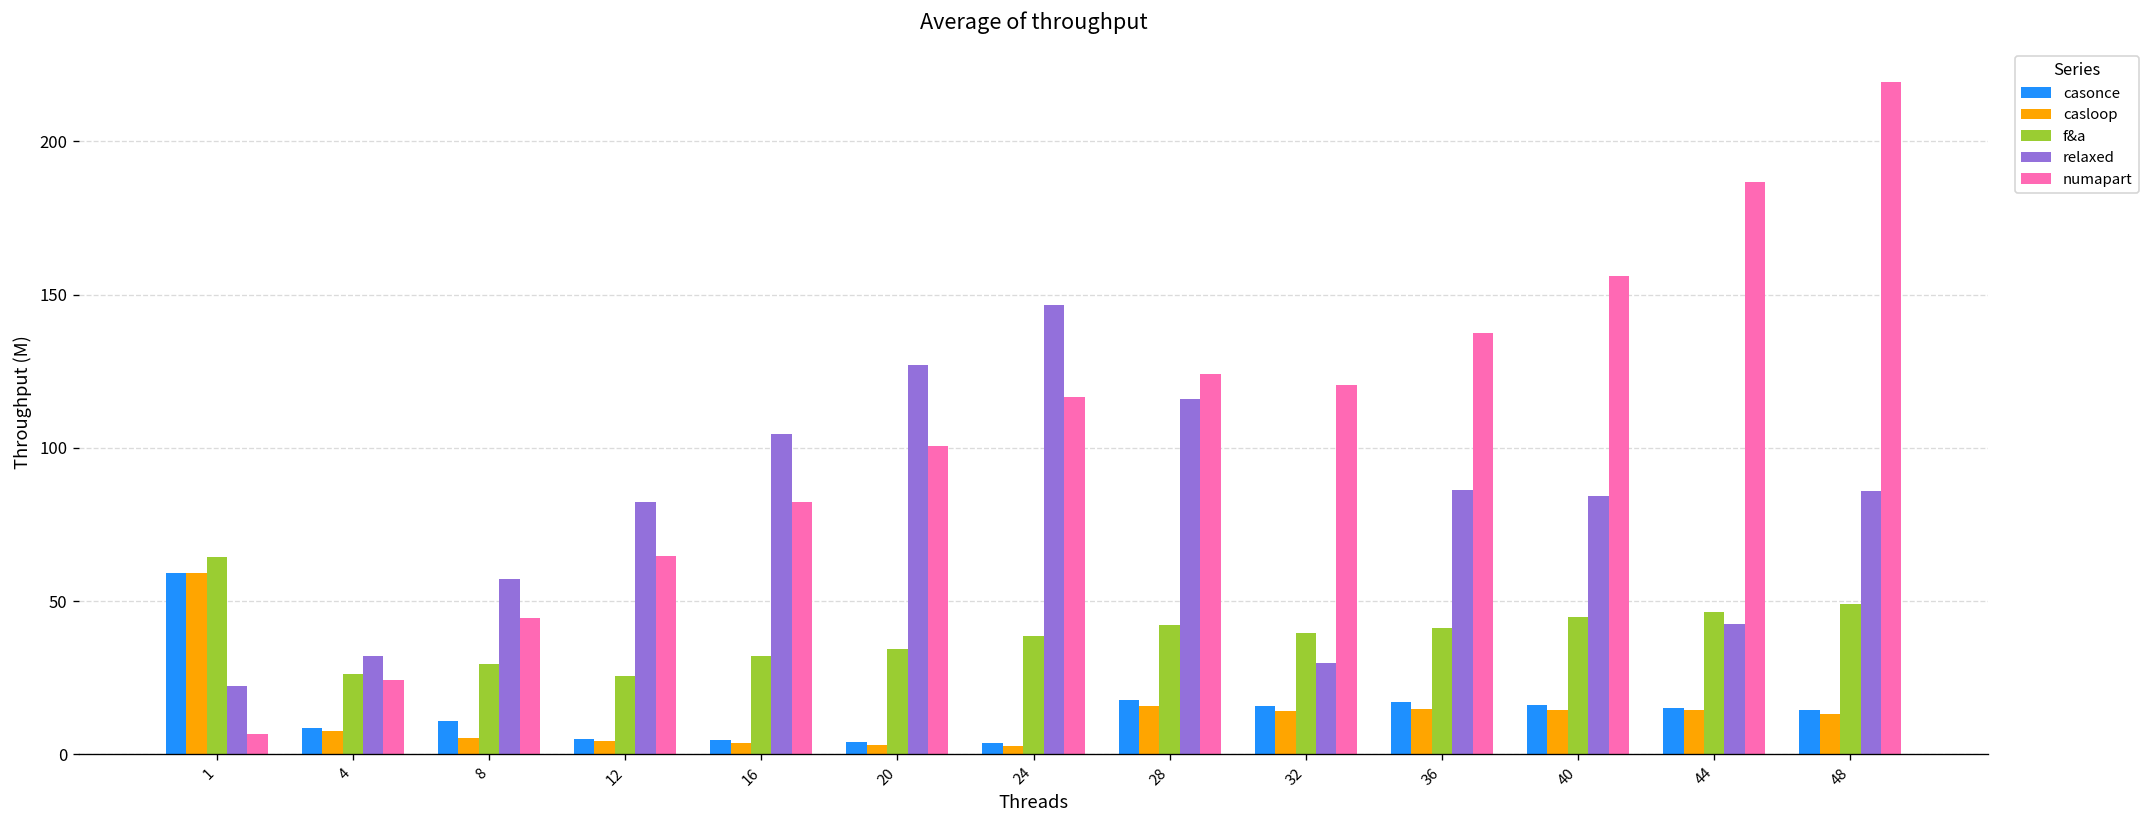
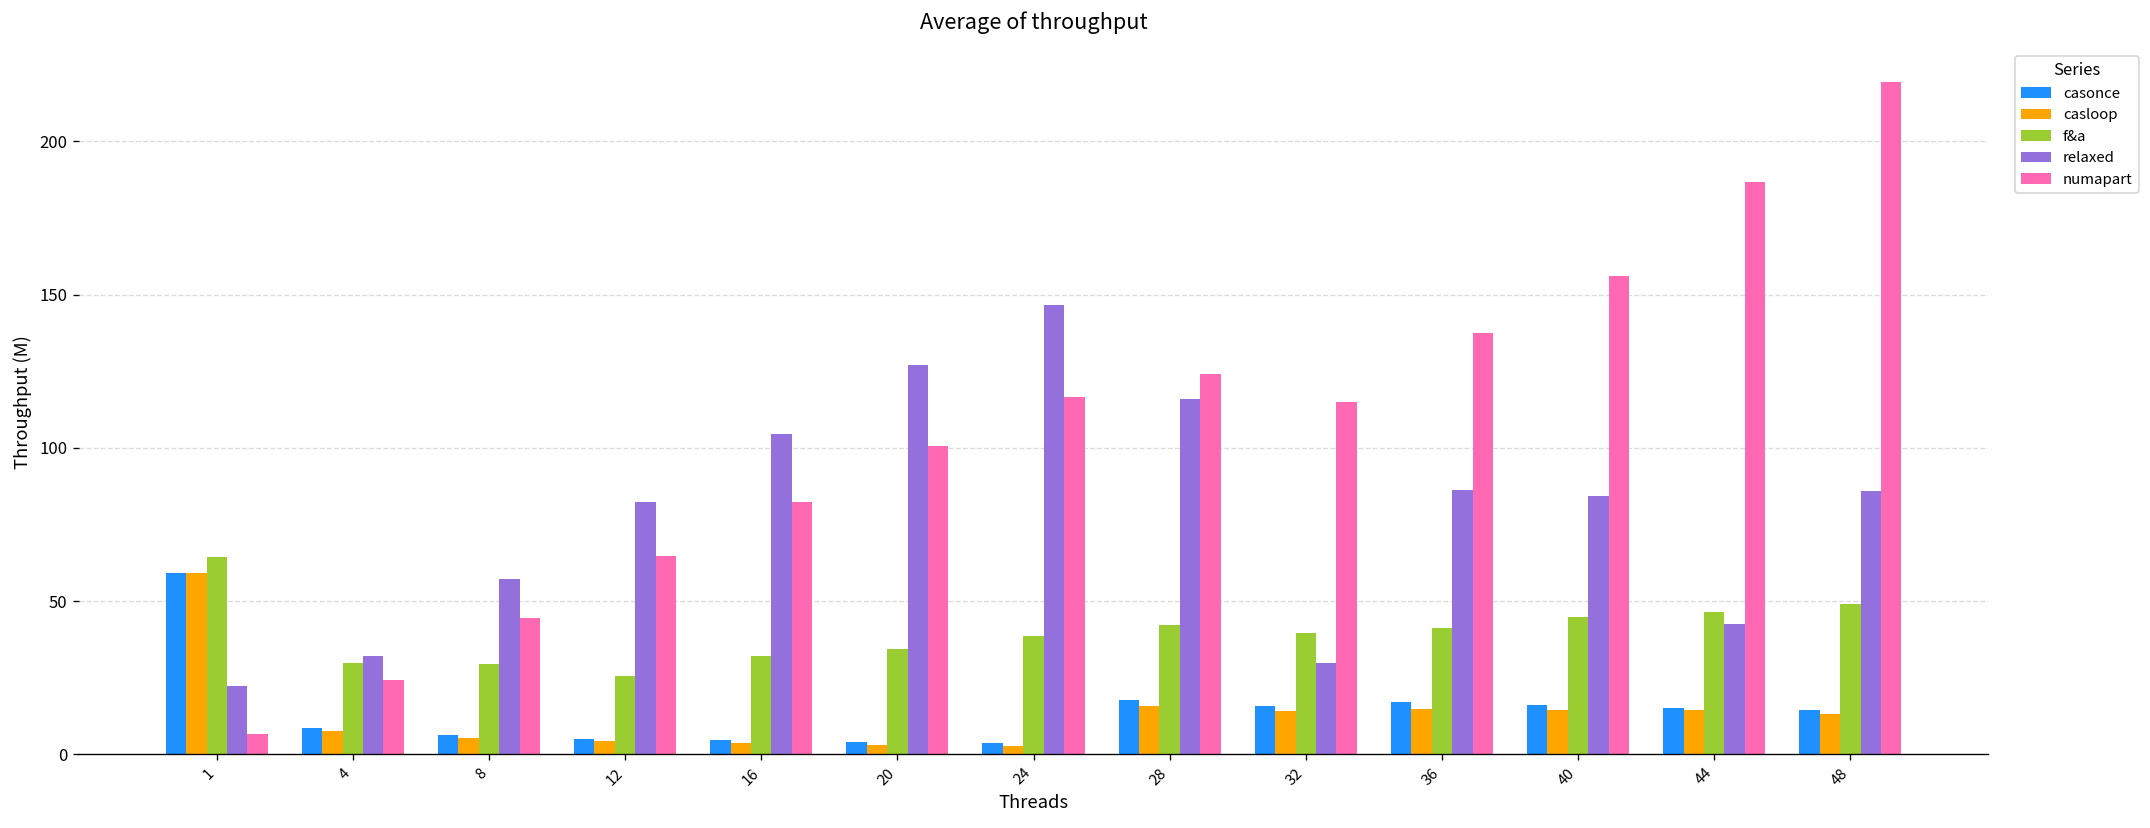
  {
    "casonce": {
      "1": 59,
      "4": 9,
-     "8": 11,
+     "8": 6,
      "12": 5,
      "16": 5,
      "20": 4,
      "24": 4,
      "28": 18,
      "32": 16,
      "36": 17,
      "40": 16,
      "44": 15,
      "48": 14
    },
    "casloop": {
      "1": 59,
      "4": 7,
      "8": 5,
      "12": 4,
      "16": 4,
      "20": 3,
      "24": 3,
      "28": 16,
      "32": 14,
      "36": 15,
      "40": 14,
      "44": 14,
      "48": 13
    },
    "f&a": {
      "1": 64,
-     "4": 26,
+     "4": 30,
      "8": 29,
      "12": 26,
      "16": 32,
      "20": 34,
      "24": 39,
      "28": 42,
      "32": 40,
      "36": 41,
      "40": 45,
      "44": 46,
      "48": 49
    },
    "relaxed": {
      "1": 22,
      "4": 32,
      "8": 57,
      "12": 82,
      "16": 105,
      "20": 127,
      "24": 147,
      "28": 116,
      "32": 30,
      "36": 86,
      "40": 84,
      "44": 42,
      "48": 86
    },
    "numapart": {
      "1": 7,
      "4": 24,
      "8": 45,
      "12": 65,
      "16": 82,
      "20": 101,
      "24": 117,
      "28": 124,
-     "32": 121,
+     "32": 115,
      "36": 137,
      "40": 156,
      "44": 187,
      "48": 219
    }
  }
